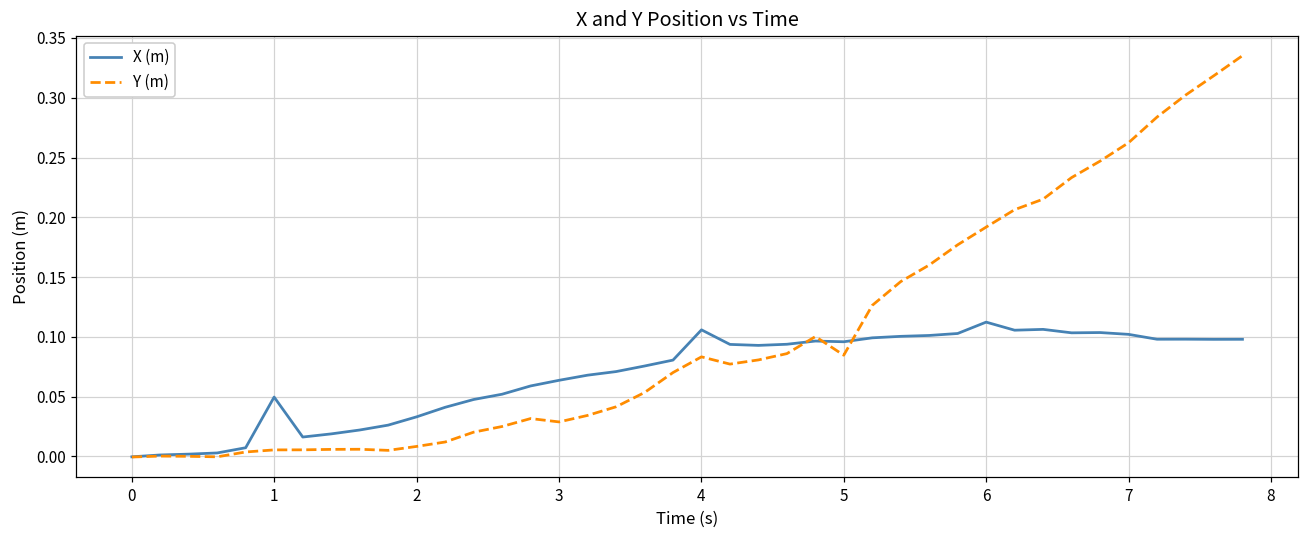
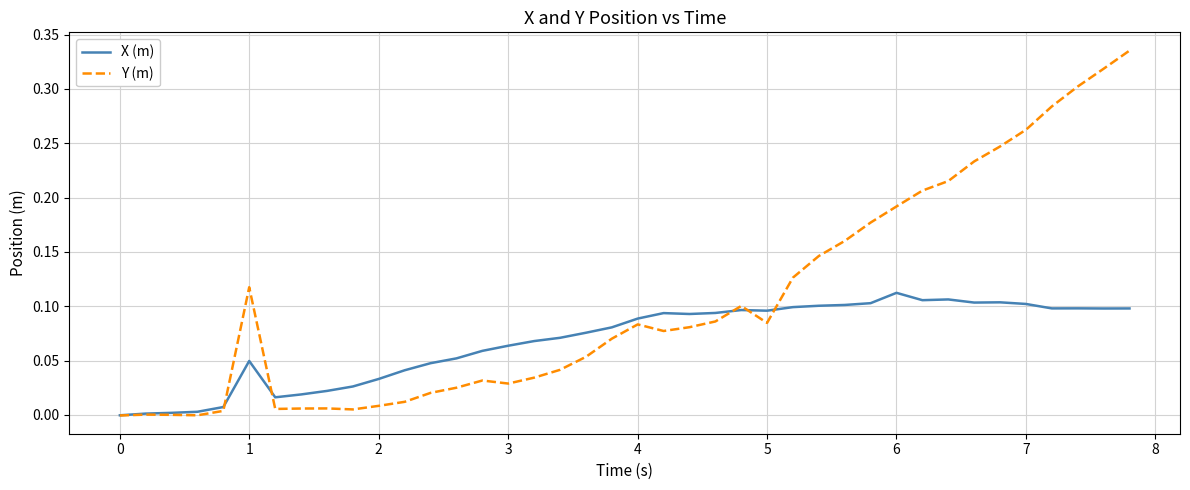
  {
    "X (m)": {
      "1": 0.050,
      "2": 0.033,
      "3": 0.064,
-     "4": 0.106,
+     "4": 0.089,
      "5": 0.096,
      "6": 0.112,
      "7": 0.102
    },
    "Y (m)": {
-     "1": 0.005,
+     "1": 0.117,
      "2": 0.008,
      "3": 0.029,
      "4": 0.083,
      "5": 0.085,
      "6": 0.192,
      "7": 0.262
    }
  }
